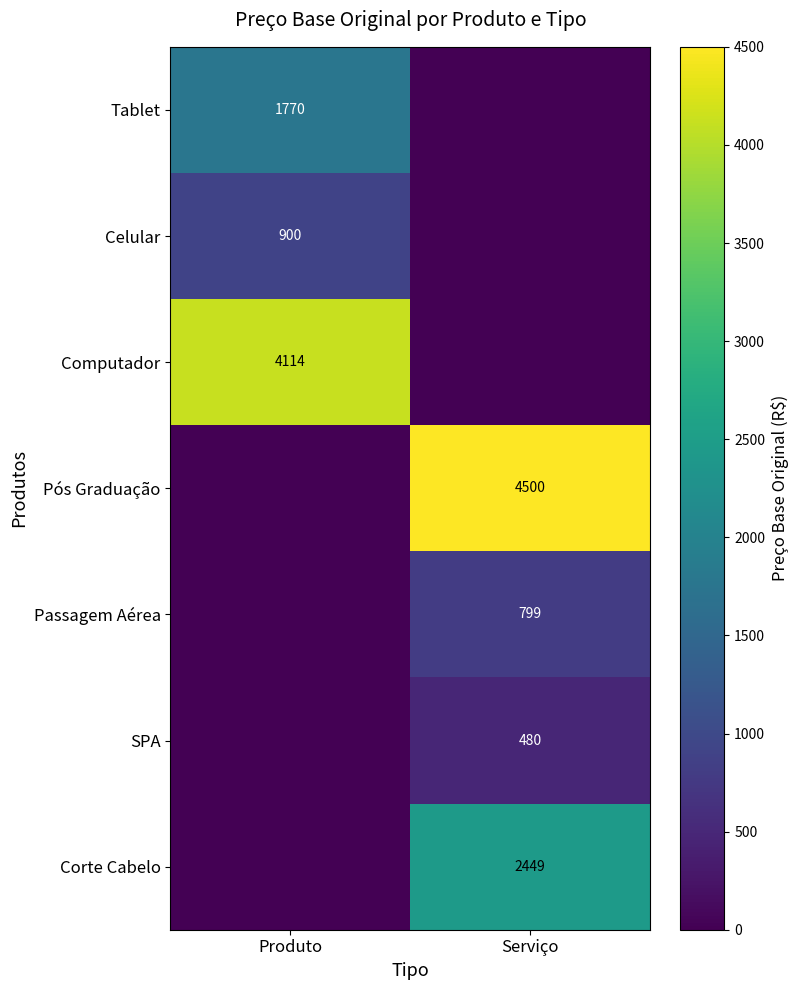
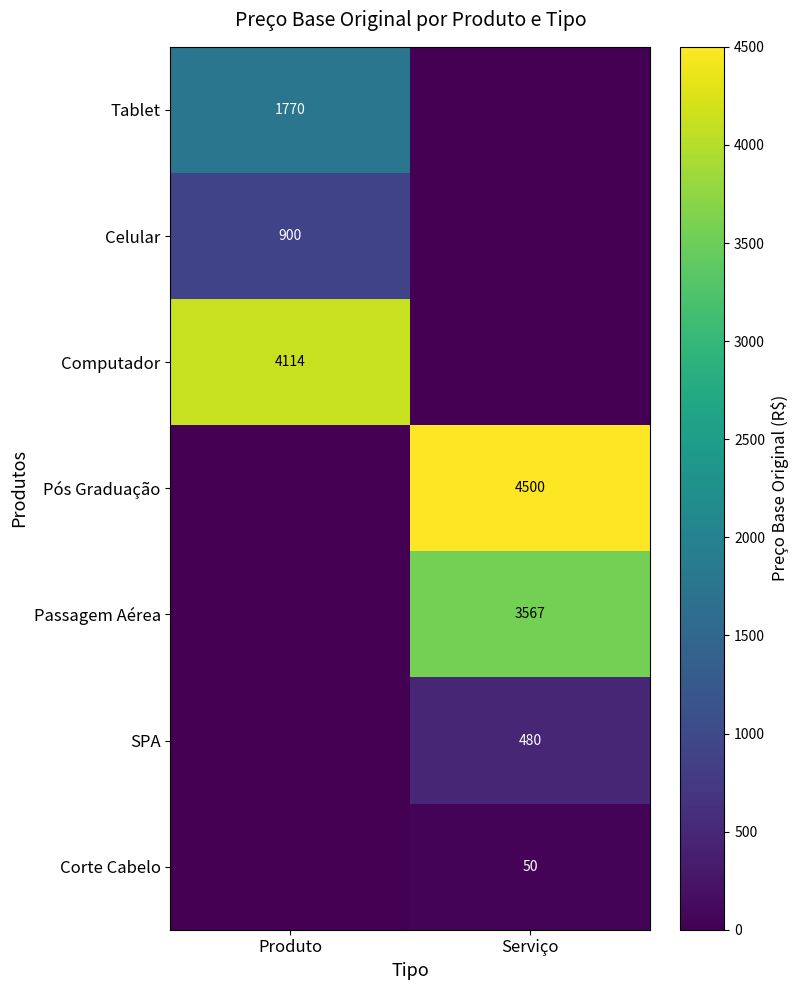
  {
    "Tablet": {
      "Produto": 1770
    },
    "Celular": {
      "Produto": 900
    },
    "Computador": {
      "Produto": 4114
    },
    "Pós Graduação": {
      "Serviço": 4500
    },
    "Passagem Aérea": {
-     "Serviço": 799
+     "Serviço": 3567
    },
    "SPA": {
      "Serviço": 480
    },
    "Corte Cabelo": {
-     "Serviço": 2449
+     "Serviço": 50
    }
  }
